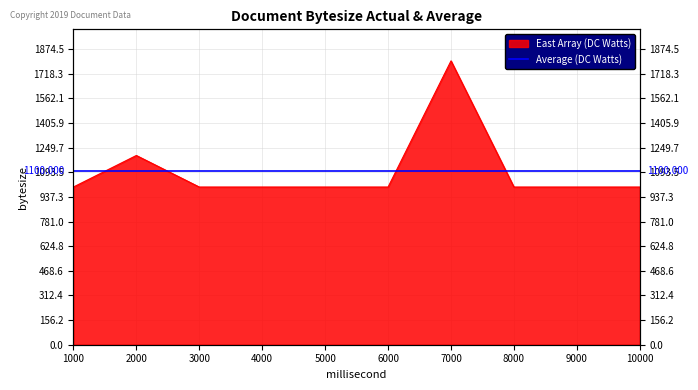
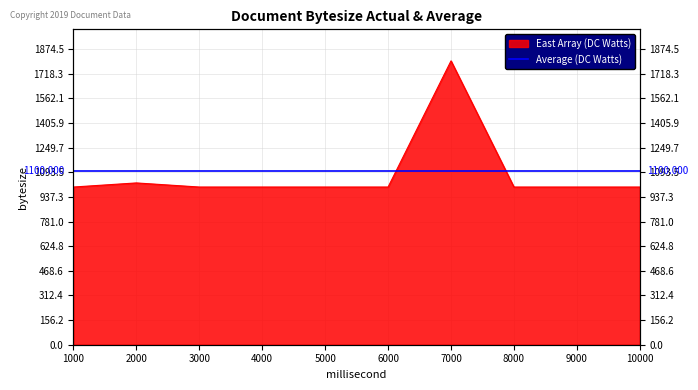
  {
-   "2000": 1200,
+   "2000": 1030,
    "3000": 1000,
    "4000": 1000,
    "5000": 1000,
    "6000": 1000,
    "7000": 1800,
    "8000": 1000,
    "9000": 1000
  }
